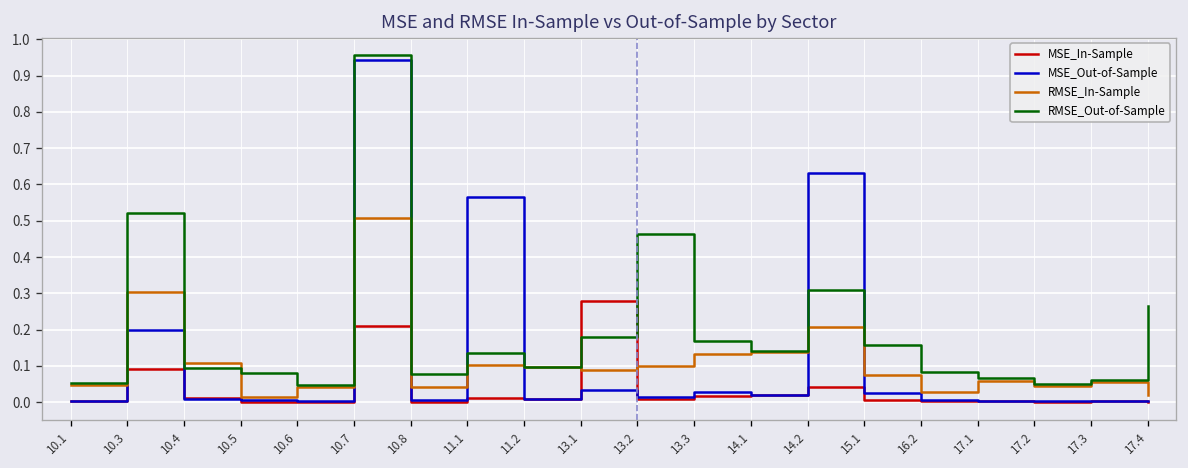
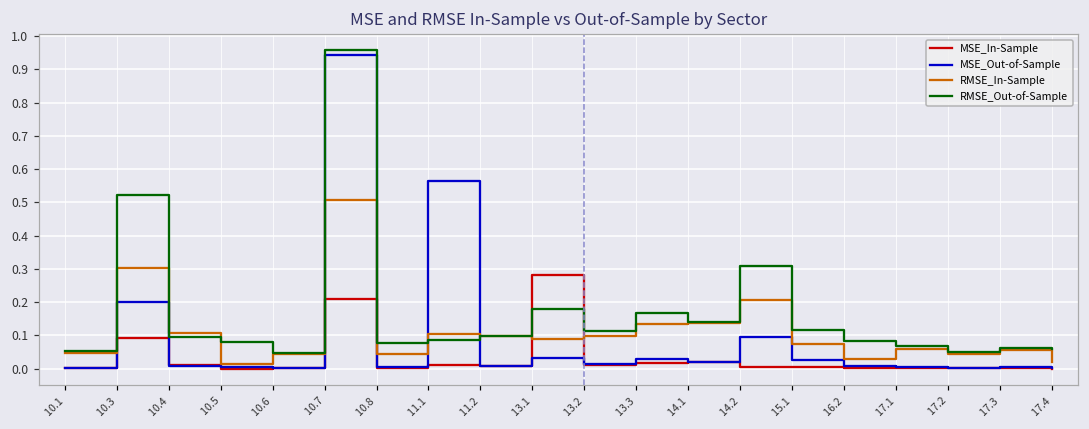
  {
    "MSE_In-Sample": {
      "10.3": 0.09,
      "10.7": 0.21,
      "11.1": 0.01,
      "13.1": 0.28,
      "13.3": 0.02,
-     "14.2": 0.04,
+     "14.2": 0.01,
      "15.1": 0.01
    },
    "MSE_Out-of-Sample": {
      "10.3": 0.20,
      "10.7": 0.94,
      "11.1": 0.56,
      "13.1": 0.03,
      "13.3": 0.03,
-     "14.2": 0.63,
+     "14.2": 0.09,
      "15.1": 0.03
    },
    "RMSE_In-Sample": {
      "10.3": 0.30,
      "10.4": 0.11,
      "10.7": 0.51,
      "10.8": 0.04,
      "11.1": 0.10,
      "13.1": 0.09,
      "13.2": 0.10,
      "13.3": 0.13,
      "14.2": 0.21,
      "15.1": 0.08,
      "16.2": 0.03,
      "17.1": 0.06,
      "17.4": 0.02
    },
    "RMSE_Out-of-Sample": {
      "10.3": 0.52,
      "10.4": 0.09,
      "10.5": 0.08,
      "10.7": 0.96,
      "10.8": 0.08,
-     "11.1": 0.14,
+     "11.1": 0.09,
      "13.1": 0.18,
-     "13.2": 0.46,
+     "13.2": 0.11,
      "13.3": 0.17,
      "14.2": 0.31,
-     "15.1": 0.16,
+     "15.1": 0.12,
      "16.2": 0.08,
      "17.1": 0.07,
-     "17.4": 0.26
+     "17.4": 0.06
    }
  }
